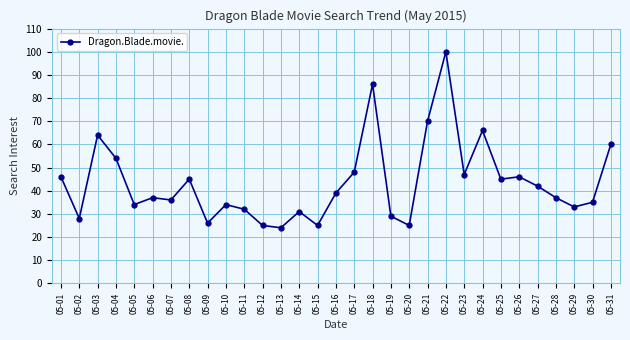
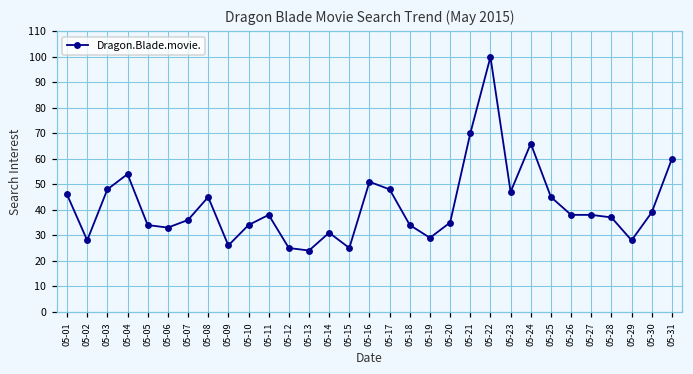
  {
    "05-01": 46,
    "05-02": 28,
-   "05-03": 64,
+   "05-03": 48,
    "05-04": 54,
    "05-05": 34,
-   "05-06": 37,
+   "05-06": 33,
    "05-07": 36,
    "05-08": 45,
    "05-09": 26,
    "05-10": 34,
-   "05-11": 32,
+   "05-11": 38,
    "05-12": 25,
    "05-13": 24,
    "05-14": 31,
    "05-15": 25,
-   "05-16": 39,
+   "05-16": 51,
    "05-17": 48,
-   "05-18": 86,
+   "05-18": 34,
    "05-19": 29,
-   "05-20": 25,
+   "05-20": 35,
    "05-21": 70,
    "05-22": 100,
    "05-23": 47,
    "05-24": 66,
    "05-25": 45,
-   "05-26": 46,
-   "05-27": 42,
+   "05-26": 38,
+   "05-27": 38,
    "05-28": 37,
-   "05-29": 33,
-   "05-30": 35,
+   "05-29": 28,
+   "05-30": 39,
    "05-31": 60
  }
